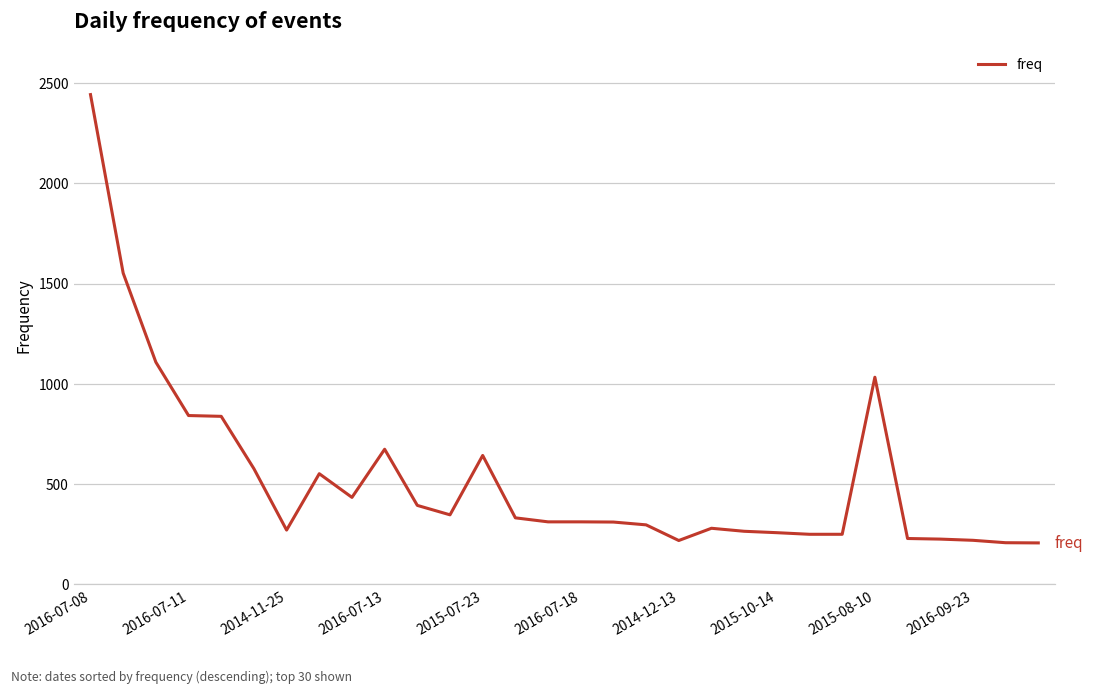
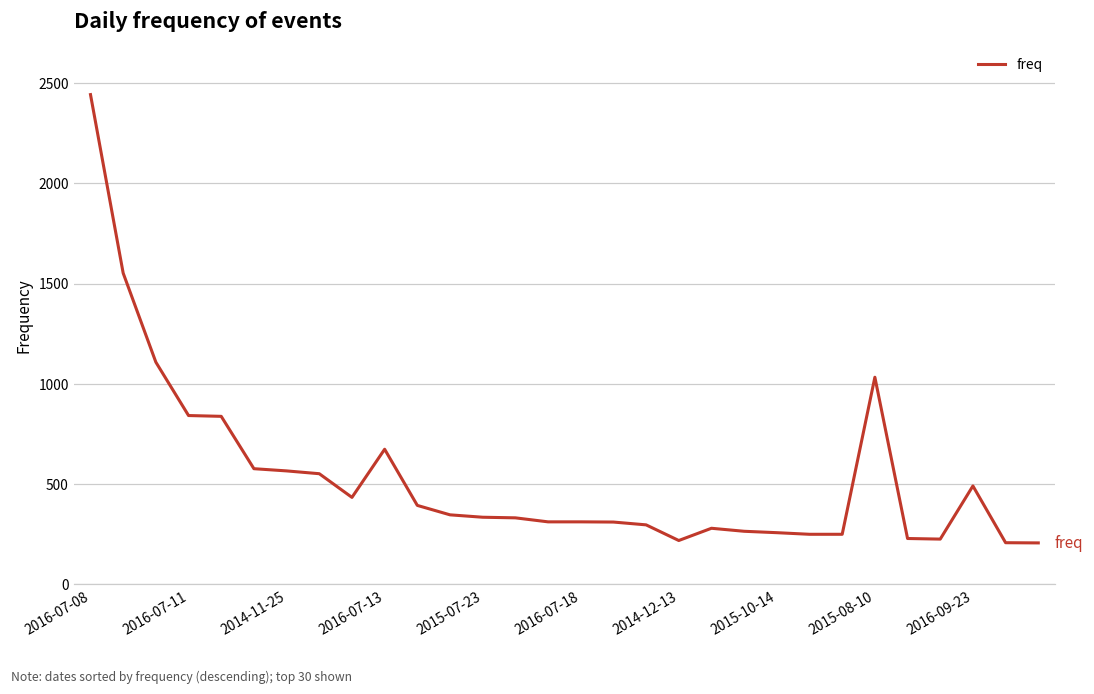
  {
    "2016-07-08": 2440,
    "2016-07-11": 840,
-   "2014-11-25": 270,
+   "2014-11-25": 570,
    "2016-07-13": 670,
-   "2015-07-23": 640,
+   "2015-07-23": 340,
    "2016-07-18": 310,
    "2014-12-13": 220,
    "2015-10-14": 260,
    "2015-08-10": 1030,
-   "2016-09-23": 220
+   "2016-09-23": 490
  }
